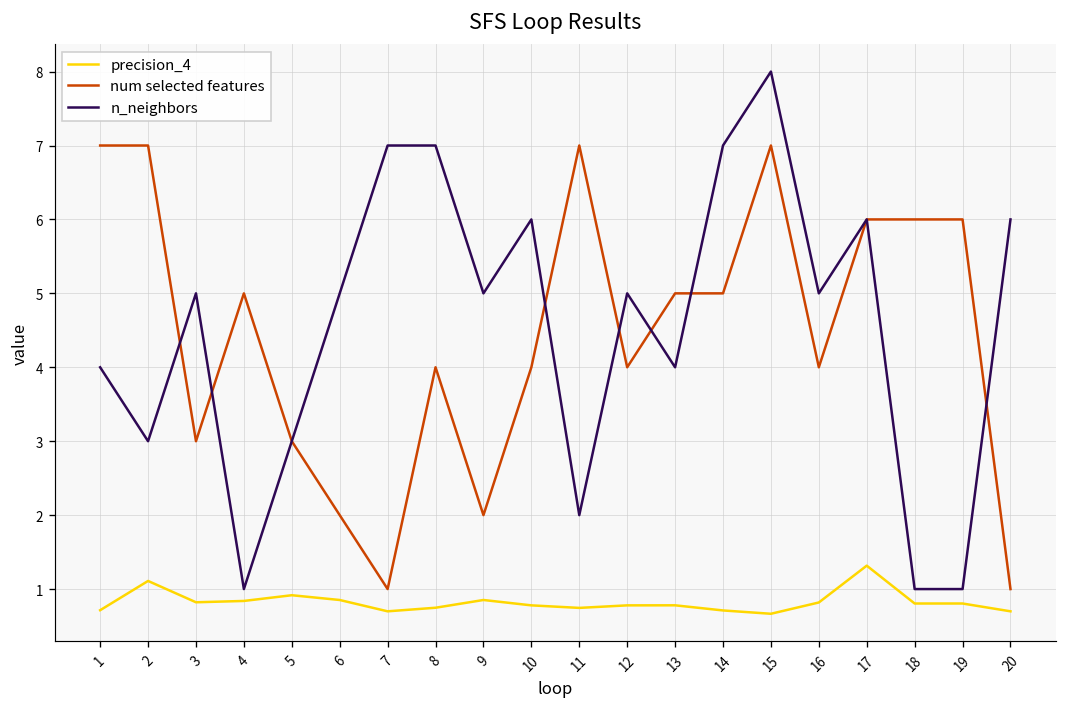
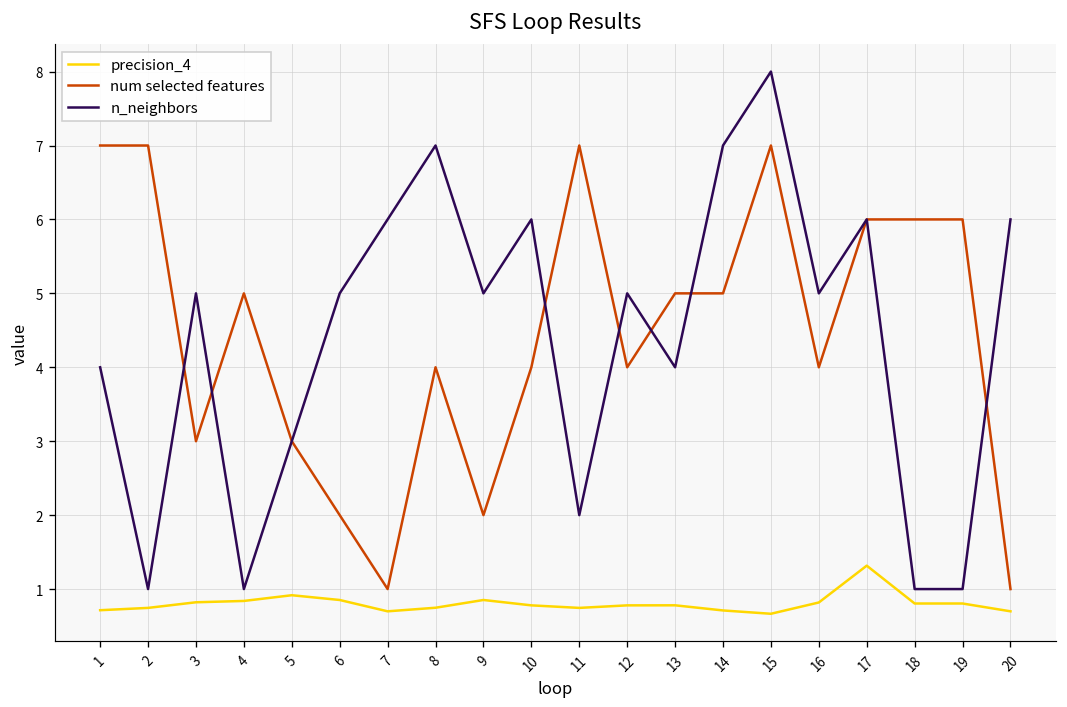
  {
    "precision_4": {
      "1": 0.7,
-     "2": 1.1,
+     "2": 0.7,
      "3": 0.8,
      "4": 0.8,
      "5": 0.9,
      "6": 0.9,
      "7": 0.7,
      "8": 0.7,
      "9": 0.9,
      "10": 0.8,
      "11": 0.7,
      "12": 0.8,
      "13": 0.8,
      "14": 0.7,
      "15": 0.7,
      "16": 0.8,
      "17": 1.3,
      "18": 0.8,
      "19": 0.8,
      "20": 0.7
    },
    "num selected features": {
      "1": 7.0,
      "2": 7.0,
      "3": 3.0,
      "4": 5.0,
      "6": 2.0,
      "7": 1.0,
      "8": 4.0,
      "9": 2.0,
      "10": 4.0,
      "11": 7.0,
      "12": 4.0,
      "13": 5.0,
      "14": 5.0,
      "15": 7.0,
      "16": 4.0,
      "18": 6.0,
      "19": 6.0,
      "20": 1.0
    },
    "n_neighbors": {
      "1": 4,
-     "2": 3,
+     "2": 1,
      "3": 5,
      "4": 1,
      "6": 5,
-     "7": 7,
+     "7": 6,
      "8": 7,
      "9": 5,
      "10": 6,
      "11": 2,
      "12": 5,
      "13": 4,
      "14": 7,
      "15": 8,
      "16": 5,
      "18": 1,
      "19": 1,
      "20": 6
    }
  }
